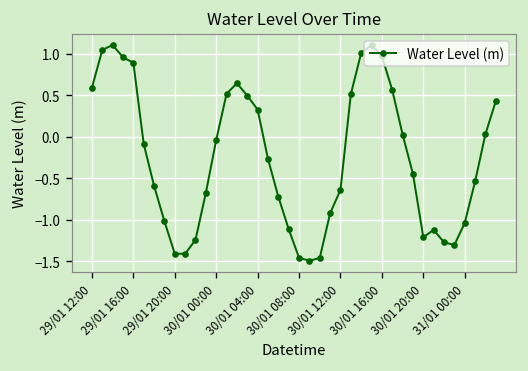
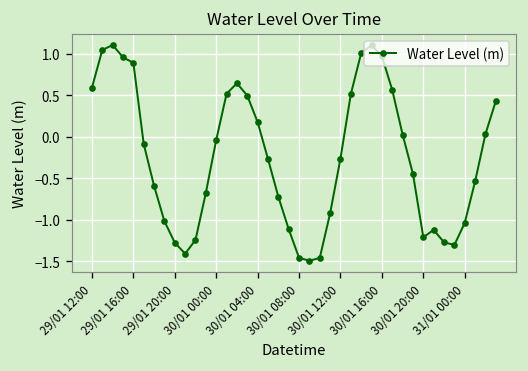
  {
    "29/01 12:00": 0.6,
    "29/01 16:00": 0.9,
-   "29/01 20:00": -1.4,
+   "29/01 20:00": -1.3,
    "30/01 00:00": 0.0,
-   "30/01 04:00": 0.3,
+   "30/01 04:00": 0.2,
    "30/01 08:00": -1.5,
-   "30/01 12:00": -0.6,
+   "30/01 12:00": -0.3,
    "30/01 20:00": -1.2,
    "31/01 00:00": -1.0
  }
